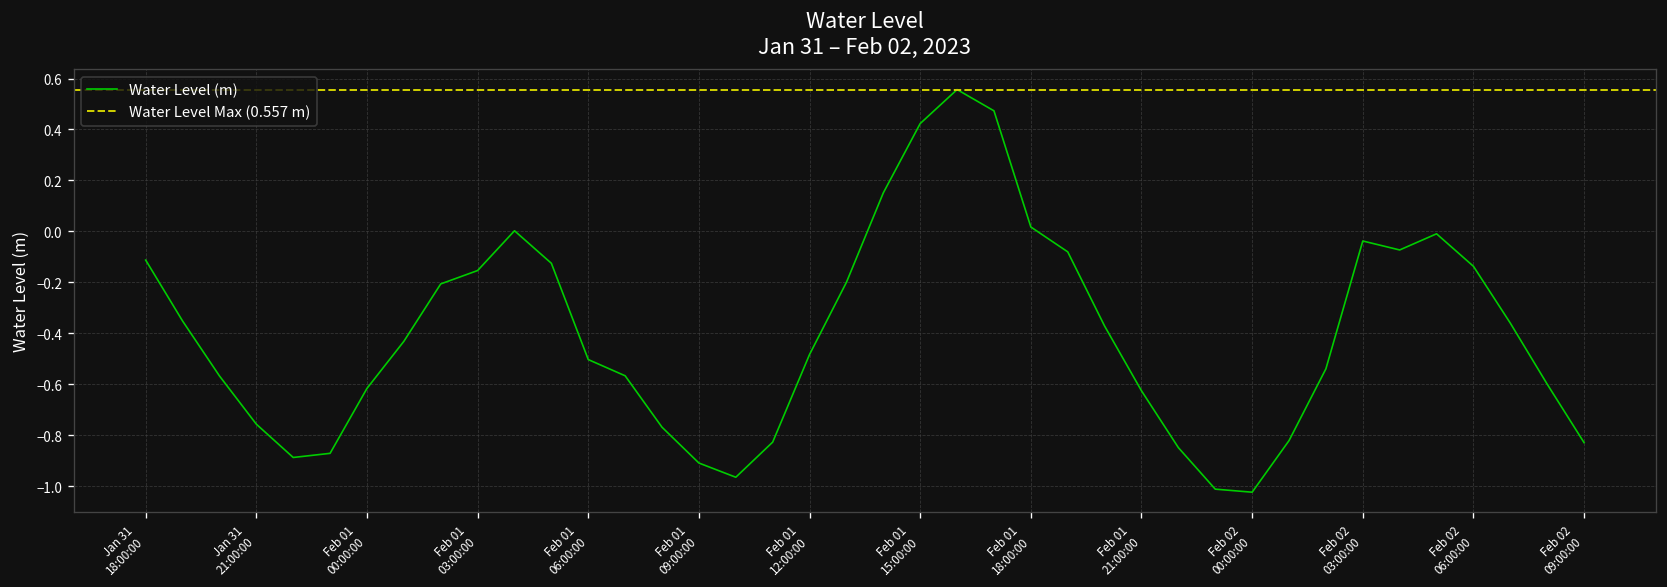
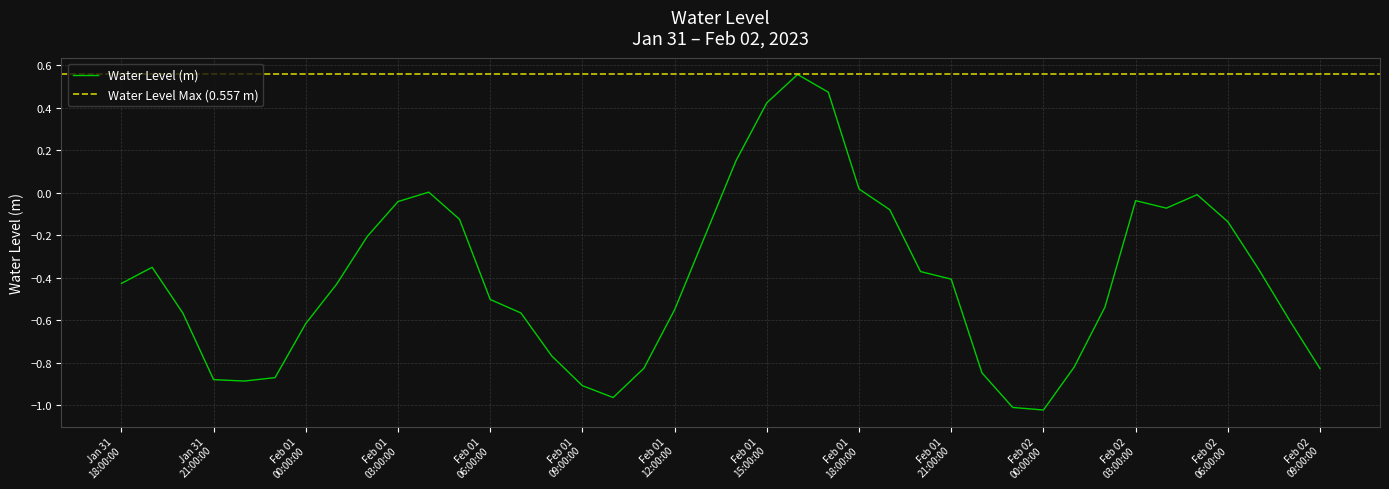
  {
-   "Jan 31 18:00:00": -0.11,
-   "Jan 31 21:00:00": -0.76,
+   "Jan 31 18:00:00": -0.43,
+   "Jan 31 21:00:00": -0.88,
    "Feb 01 00:00:00": -0.62,
-   "Feb 01 03:00:00": -0.15,
+   "Feb 01 03:00:00": -0.04,
    "Feb 01 06:00:00": -0.50,
    "Feb 01 09:00:00": -0.91,
-   "Feb 01 12:00:00": -0.48,
+   "Feb 01 12:00:00": -0.55,
    "Feb 01 15:00:00": 0.42,
    "Feb 01 18:00:00": 0.02,
-   "Feb 01 21:00:00": -0.63,
+   "Feb 01 21:00:00": -0.41,
    "Feb 02 00:00:00": -1.02,
    "Feb 02 03:00:00": -0.04,
    "Feb 02 06:00:00": -0.14,
    "Feb 02 09:00:00": -0.83
  }
